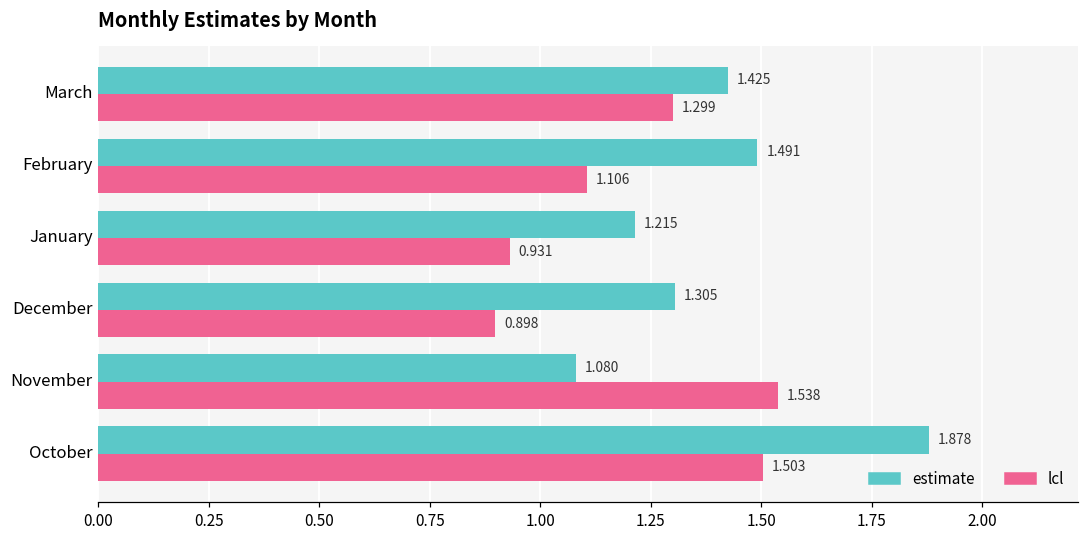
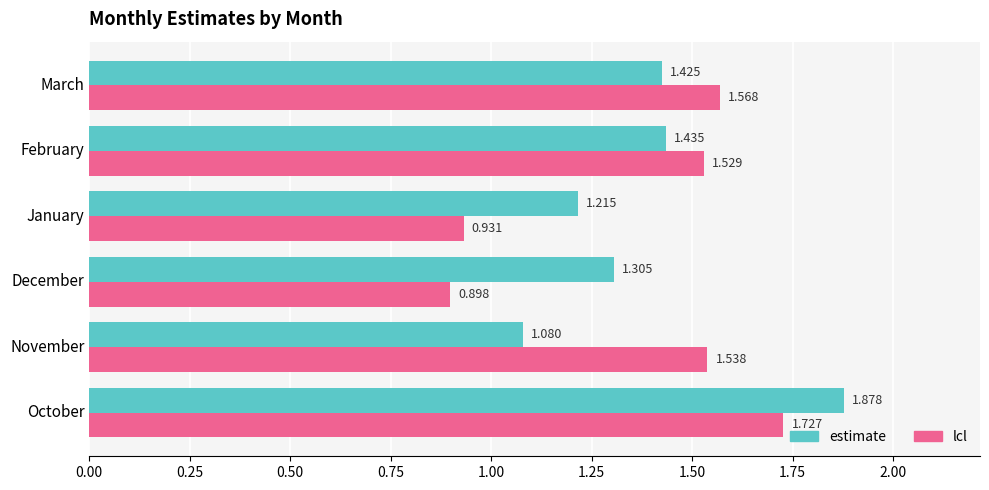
  {
    "estimate": {
      "March": 1.425,
-     "February": 1.491,
+     "February": 1.435,
      "January": 1.215,
      "December": 1.305,
      "November": 1.080,
      "October": 1.878
    },
    "lcl": {
-     "March": 1.299,
-     "February": 1.106,
+     "March": 1.568,
+     "February": 1.529,
      "January": 0.931,
      "December": 0.898,
      "November": 1.538,
-     "October": 1.503
+     "October": 1.727
    }
  }
